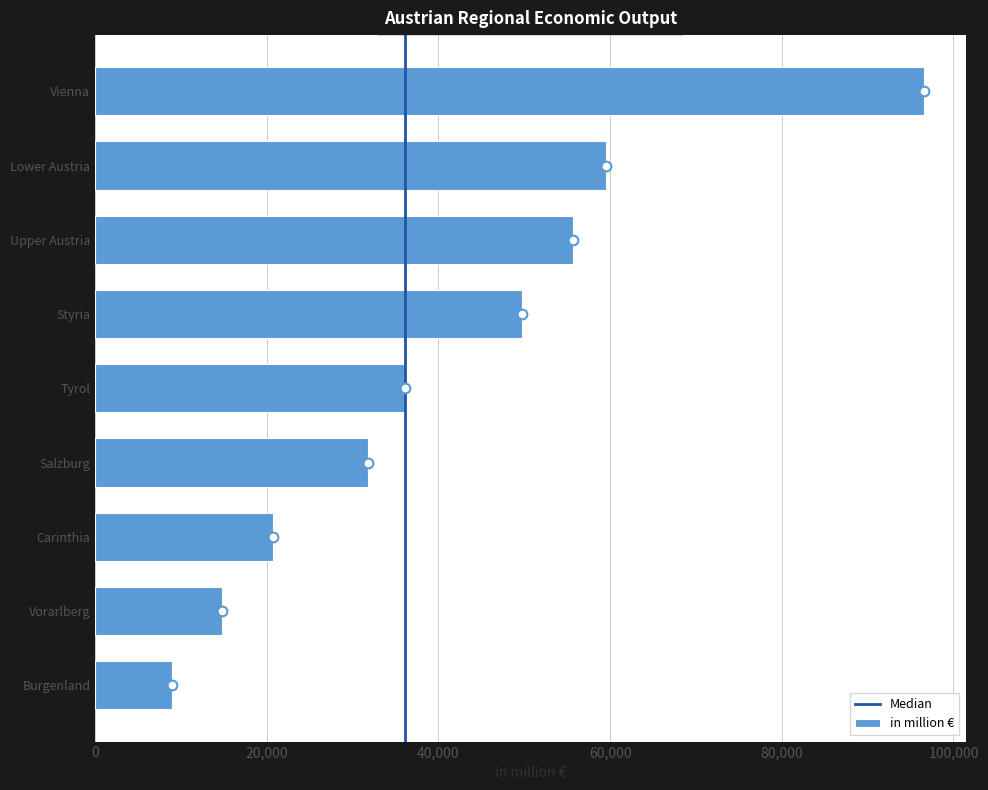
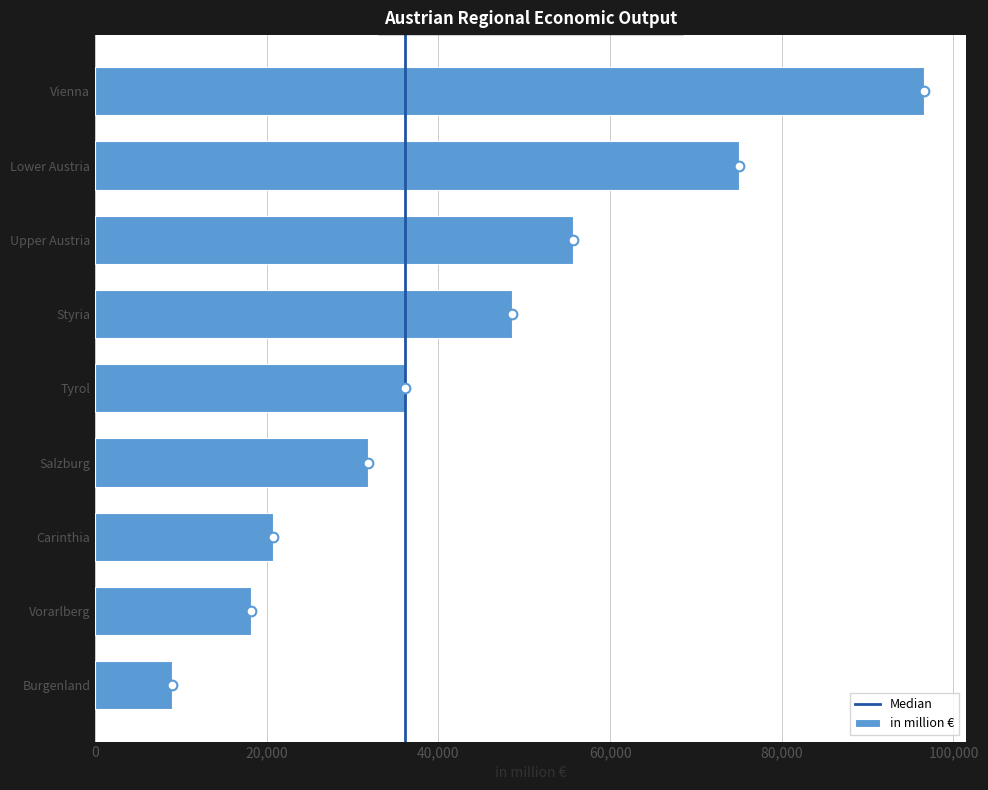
  {
    "in million €": {
      "Vienna": "97,000",
-     "Lower Austria": "60,000",
+     "Lower Austria": "75,000",
      "Upper Austria": "56,000",
-     "Styria": "50,000",
+     "Styria": "49,000",
      "Tyrol": "36,000",
      "Salzburg": "32,000",
      "Carinthia": "21,000",
-     "Vorarlberg": "15,000",
+     "Vorarlberg": "18,000",
      "Burgenland": "9,000"
    }
  }
